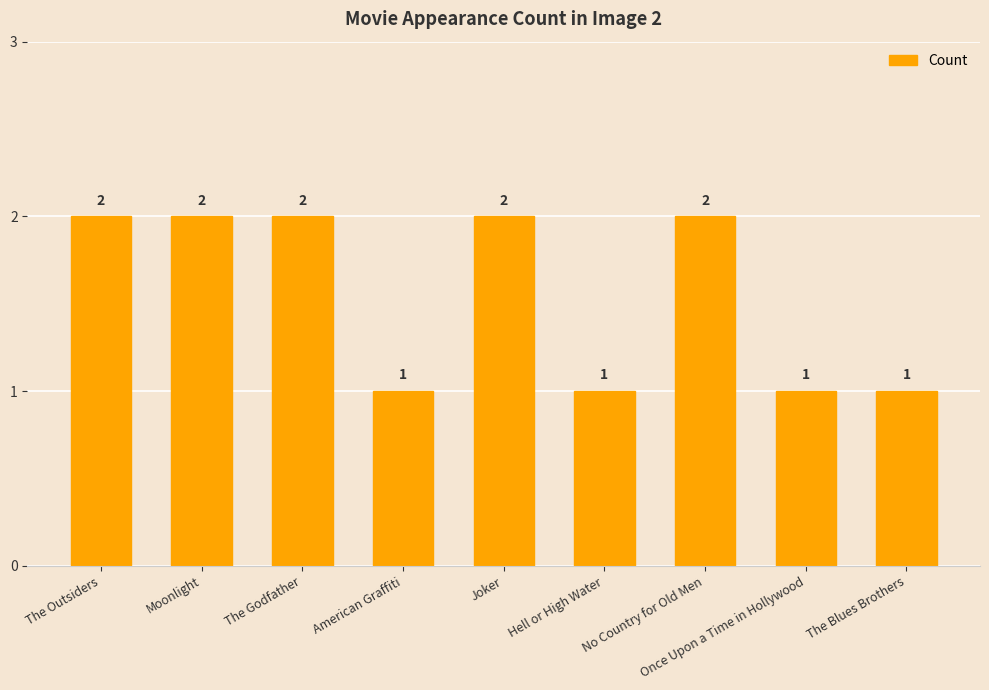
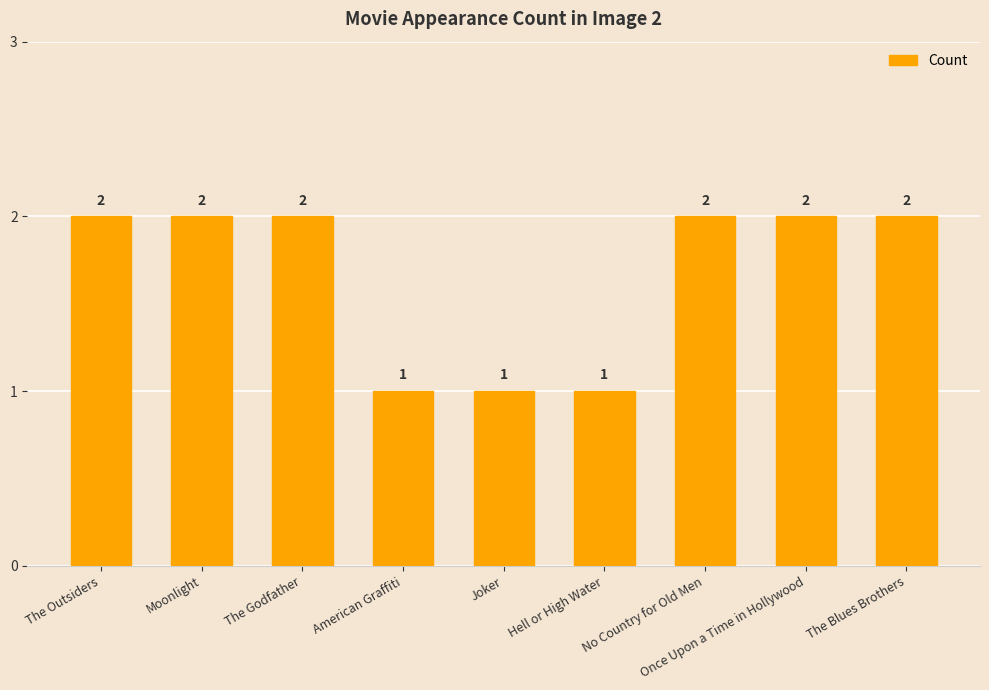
  {
    "The Outsiders": 2,
    "Moonlight": 2,
    "The Godfather": 2,
    "American Graffiti": 1,
-   "Joker": 2,
+   "Joker": 1,
    "Hell or High Water": 1,
    "No Country for Old Men": 2,
-   "Once Upon a Time in Hollywood": 1,
-   "The Blues Brothers": 1
+   "Once Upon a Time in Hollywood": 2,
+   "The Blues Brothers": 2
  }
